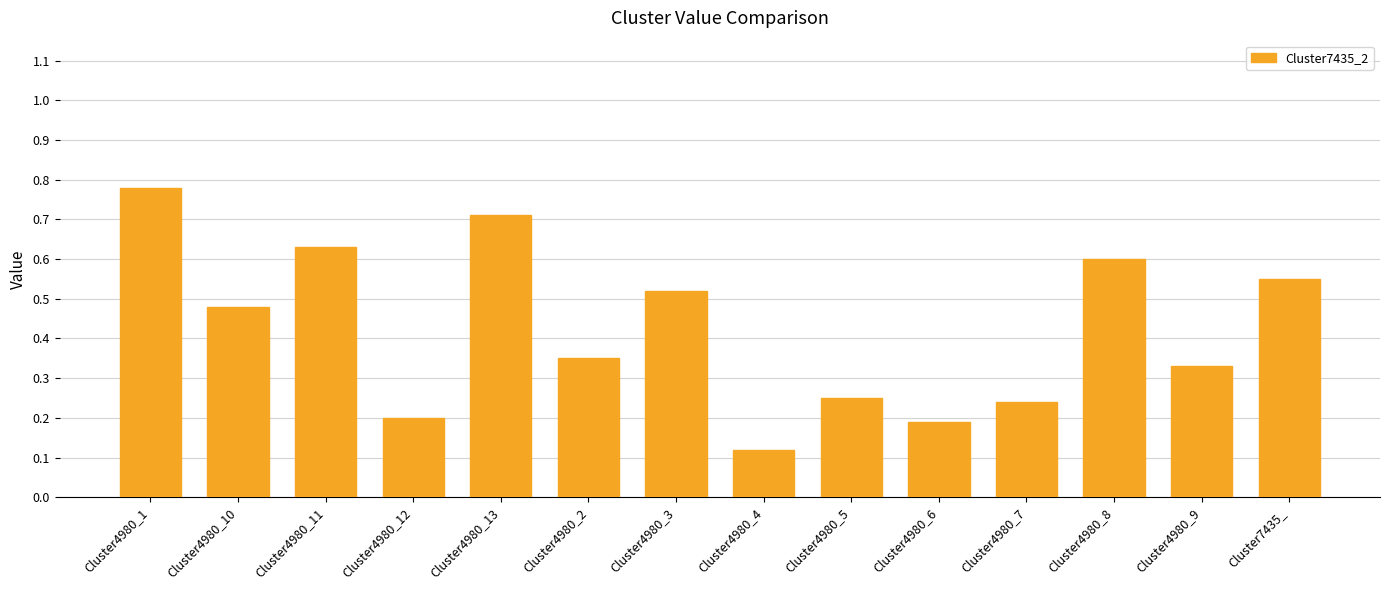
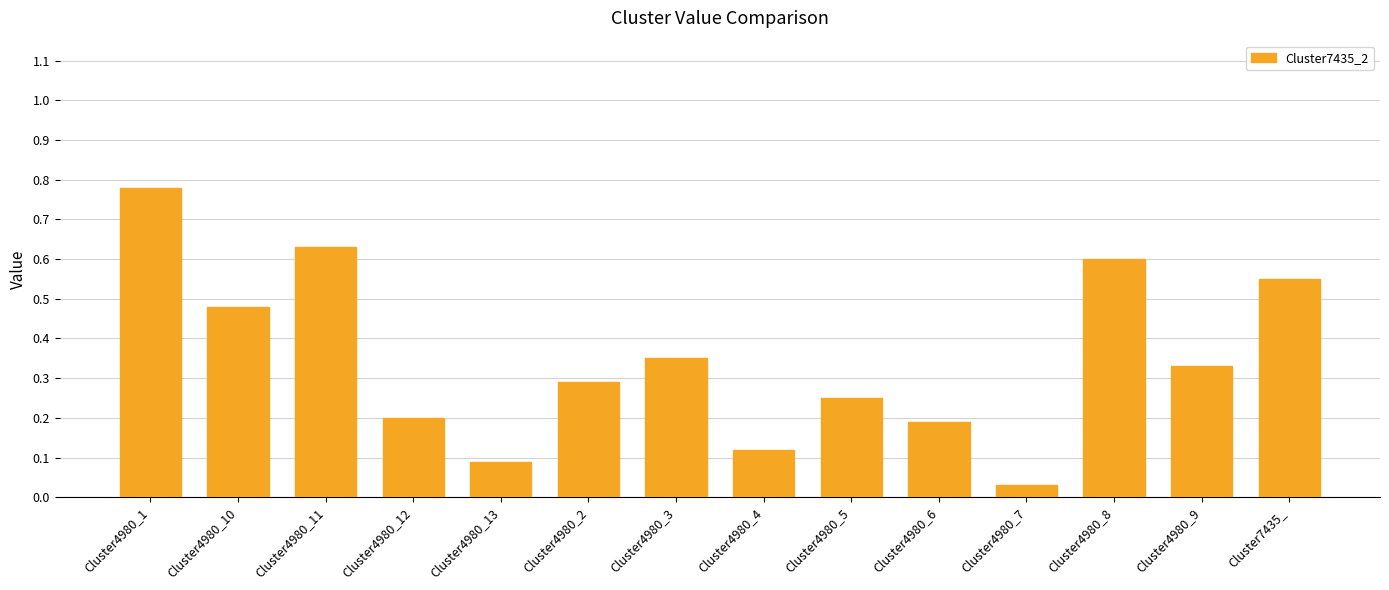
  {
    "Cluster4980_1": 0.78,
    "Cluster4980_10": 0.48,
    "Cluster4980_11": 0.63,
    "Cluster4980_12": 0.20,
-   "Cluster4980_13": 0.71,
-   "Cluster4980_2": 0.35,
-   "Cluster4980_3": 0.52,
+   "Cluster4980_13": 0.09,
+   "Cluster4980_2": 0.29,
+   "Cluster4980_3": 0.35,
    "Cluster4980_4": 0.12,
    "Cluster4980_5": 0.25,
    "Cluster4980_6": 0.19,
-   "Cluster4980_7": 0.24,
+   "Cluster4980_7": 0.03,
    "Cluster4980_8": 0.60,
    "Cluster4980_9": 0.33,
    "Cluster7435_": 0.55
  }
